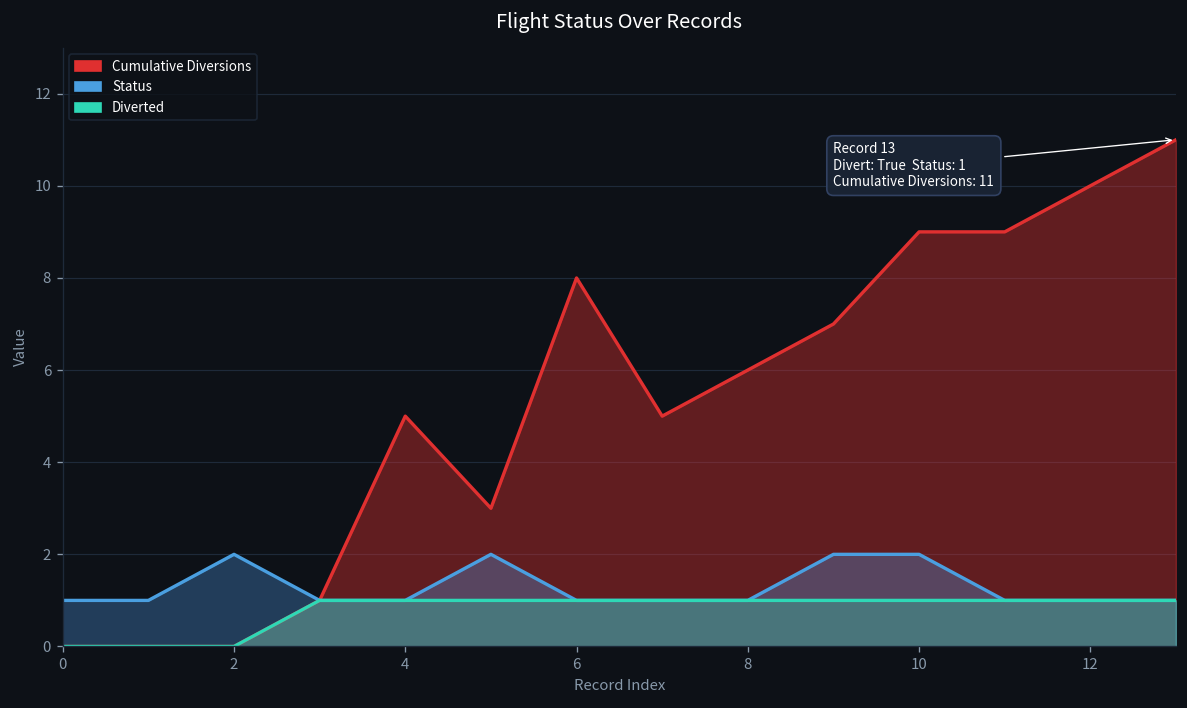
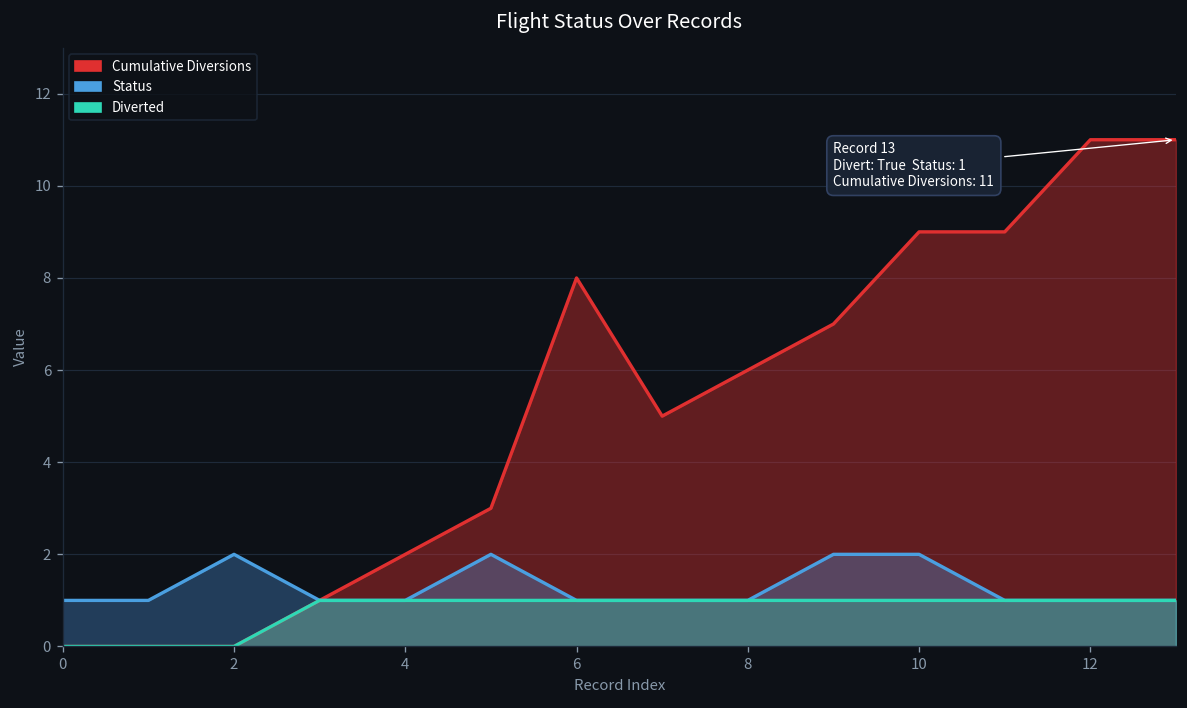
  {
    "Cumulative Diversions": {
-     "4": 5,
+     "4": 2,
      "6": 8,
      "8": 6,
      "10": 9,
-     "12": 10
+     "12": 11
    }
  }
